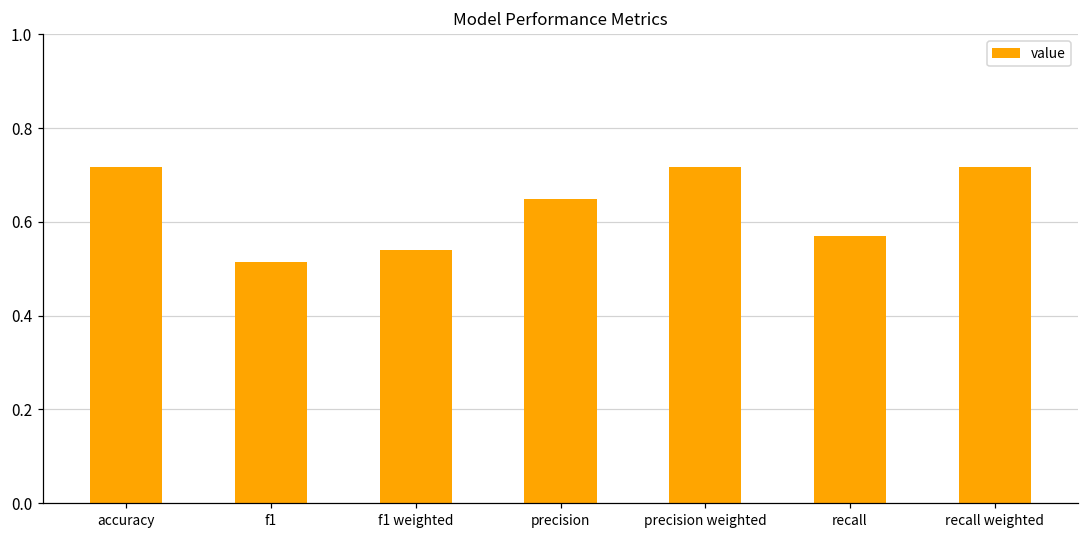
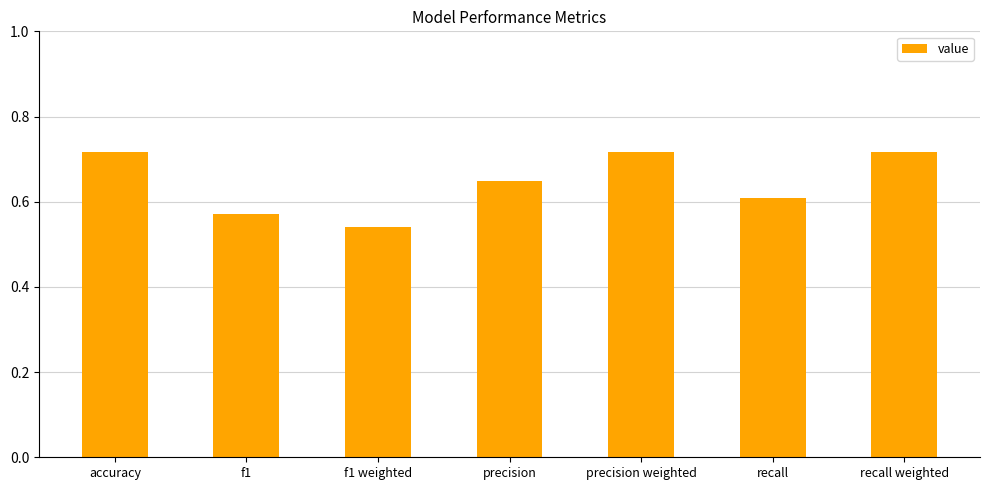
  {
    "accuracy": 0.72,
-   "f1": 0.51,
+   "f1": 0.57,
    "f1 weighted": 0.54,
    "precision": 0.65,
    "precision weighted": 0.72,
-   "recall": 0.57,
+   "recall": 0.61,
    "recall weighted": 0.72
  }
